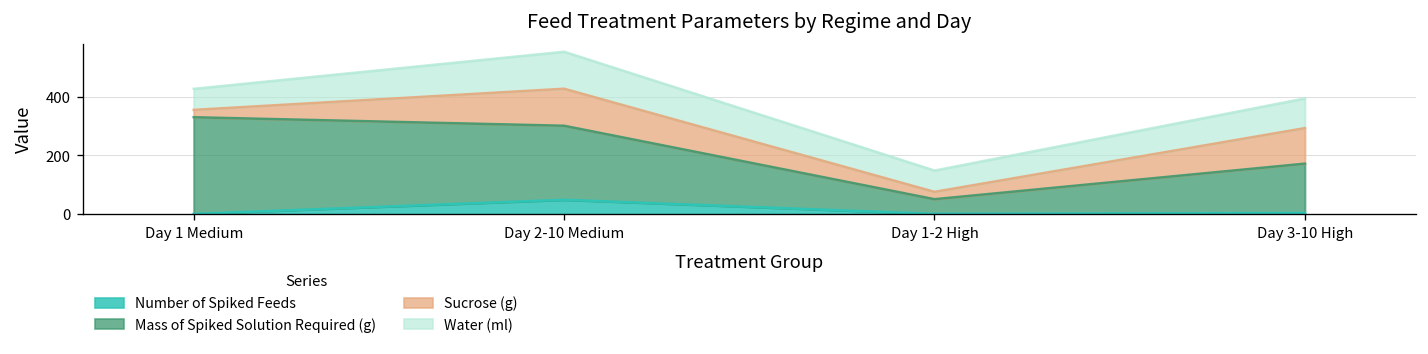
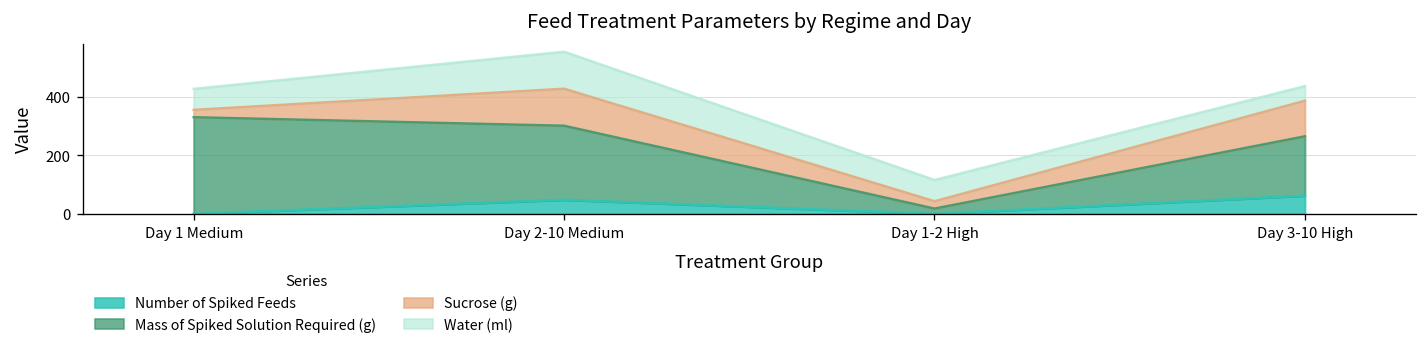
  {
    "Number of Spiked Feeds": {
      "Day 1 Medium": 0,
      "Day 2-10 Medium": 50,
      "Day 1-2 High": 0,
-     "Day 3-10 High": 0
+     "Day 3-10 High": 60
    },
    "Mass of Spiked Solution Required (g)": {
      "Day 1 Medium": 330,
      "Day 2-10 Medium": 250,
-     "Day 1-2 High": 50,
-     "Day 3-10 High": 170
+     "Day 1-2 High": 20,
+     "Day 3-10 High": 200
    },
    "Sucrose (g)": {
      "Day 1 Medium": 30,
      "Day 2-10 Medium": 130,
      "Day 1-2 High": 30,
      "Day 3-10 High": 120
    },
    "Water (ml)": {
      "Day 1 Medium": 70,
      "Day 2-10 Medium": 130,
      "Day 1-2 High": 70,
-     "Day 3-10 High": 100
+     "Day 3-10 High": 50
    }
  }
